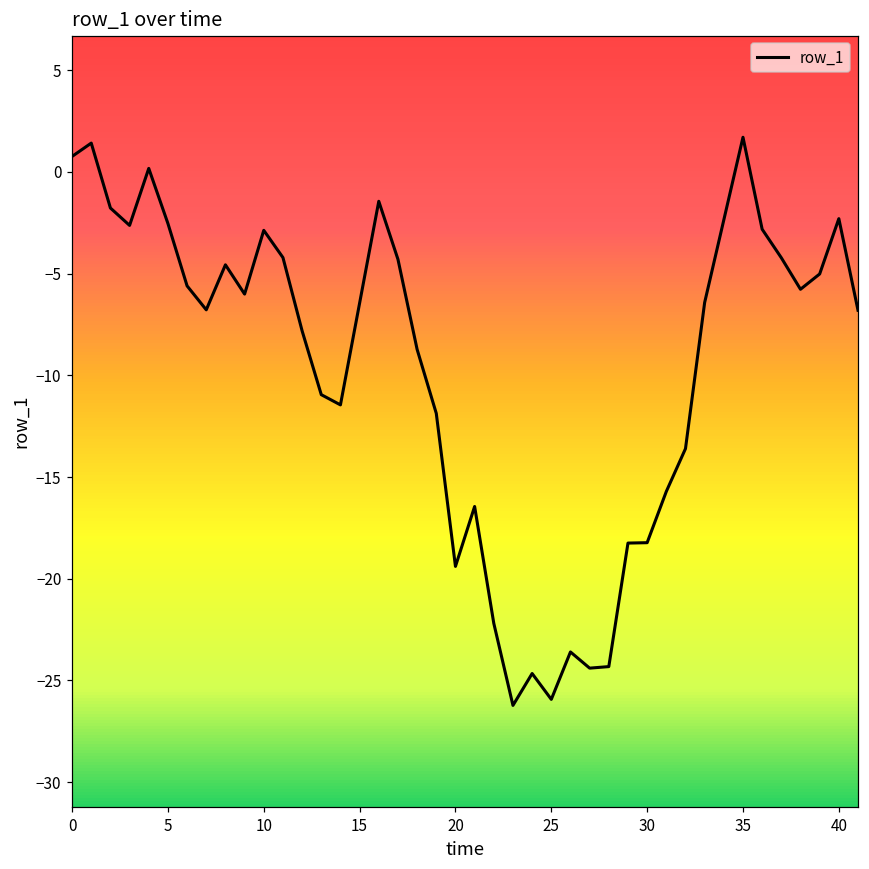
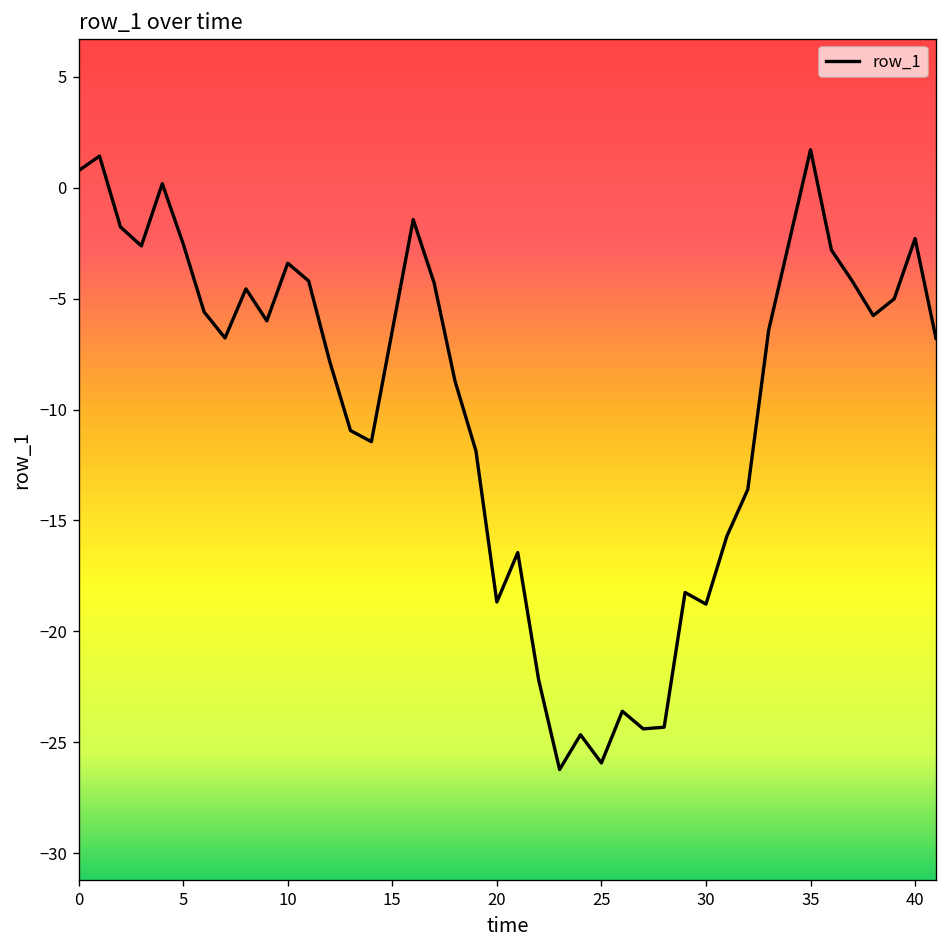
  {
    "0": 0.8,
    "5": -2.5,
-   "10": -2.9,
-   "20": -19.4,
+   "10": -3.4,
+   "20": -18.7,
    "25": -25.9,
-   "30": -18.2,
+   "30": -18.8,
    "35": 1.7,
    "40": -2.3
  }
